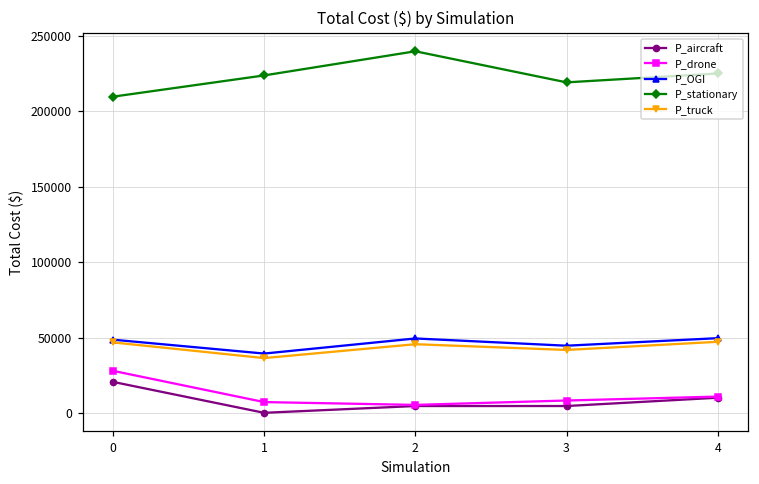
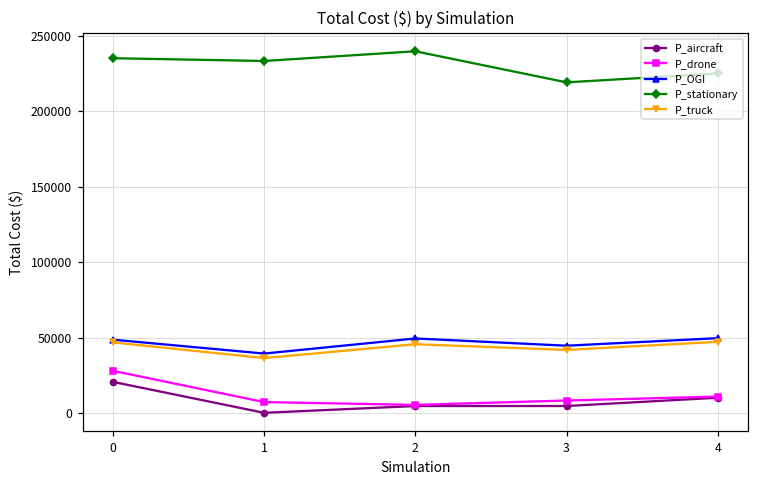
  {
    "P_aircraft": {
      "0": 21000,
      "1": 0,
      "3": 5000
    },
    "P_drone": {
      "0": 28000,
      "1": 7000,
      "3": 8000
    },
    "P_OGI": {
      "1": 40000,
      "2": 50000,
      "3": 45000,
      "4": 50000
    },
    "P_stationary": {
-     "0": 210000,
-     "1": 224000,
+     "0": 235000,
+     "1": 233000,
      "2": 240000,
      "3": 219000
    },
    "P_truck": {
      "1": 37000,
      "2": 46000,
      "3": 42000,
      "4": 47000
    }
  }
